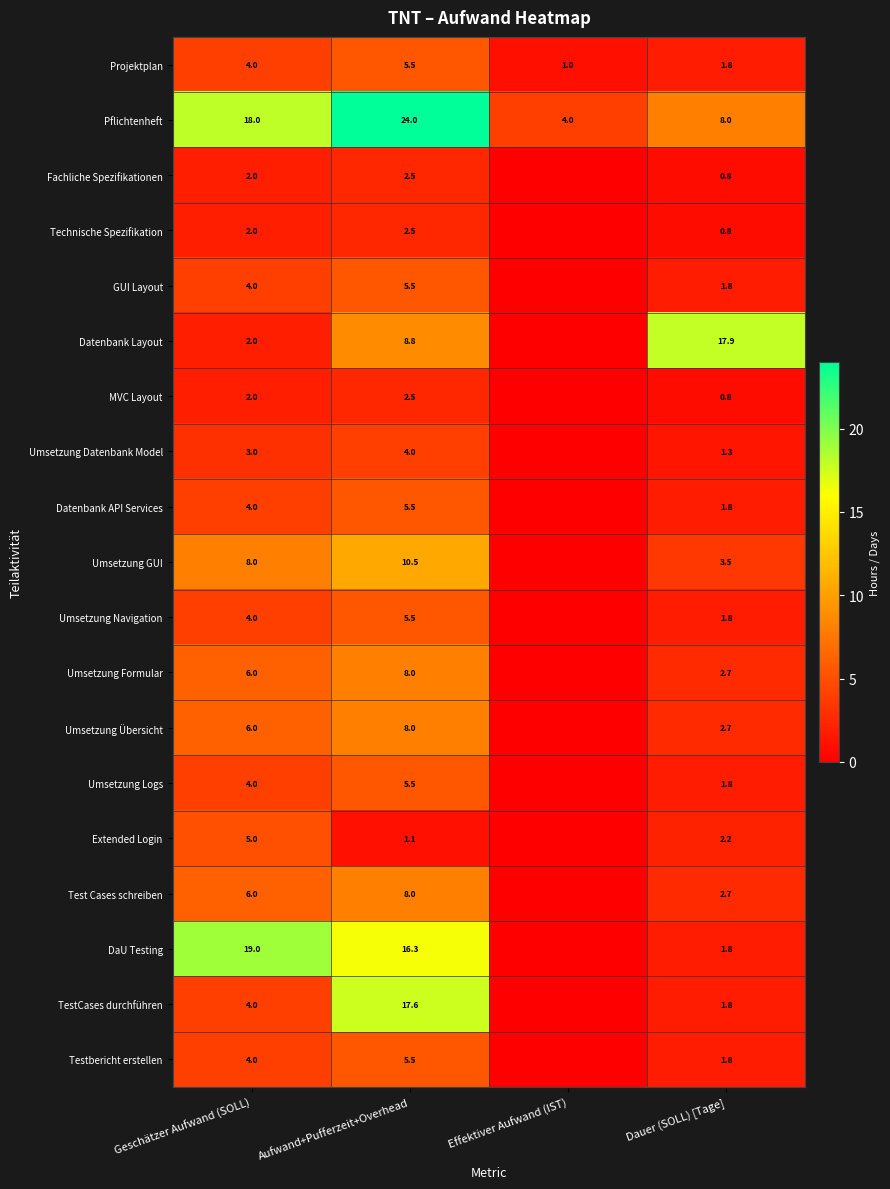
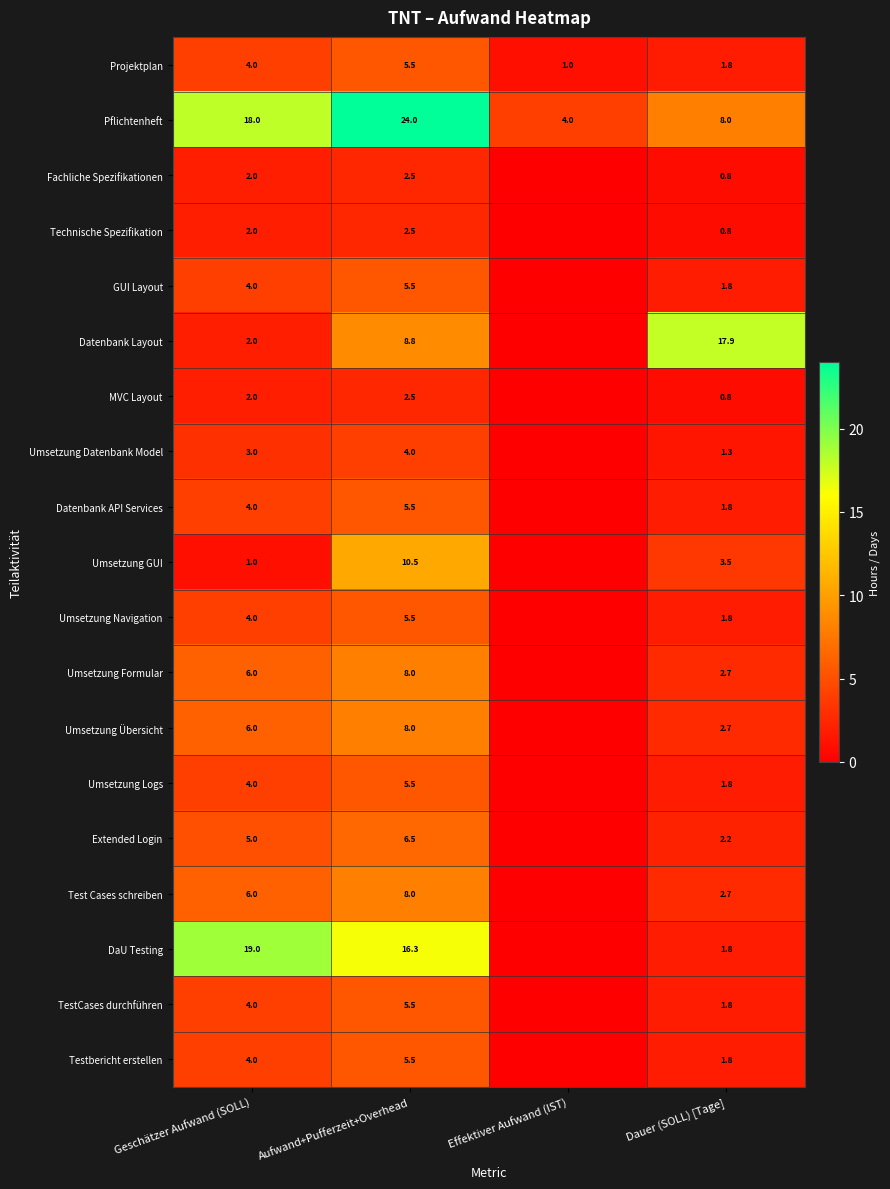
  {
    "Projektplan": {
      "Geschätzer Aufwand (SOLL)": 4.0,
      "Aufwand+Pufferzeit+Overhead": 5.5,
      "Effektiver Aufwand (IST)": 1.0,
      "Dauer (SOLL) [Tage]": 1.8
    },
    "Pflichtenheft": {
      "Geschätzer Aufwand (SOLL)": 18.0,
      "Aufwand+Pufferzeit+Overhead": 24.0,
      "Effektiver Aufwand (IST)": 4.0,
      "Dauer (SOLL) [Tage]": 8.0
    },
    "Fachliche Spezifikationen": {
      "Geschätzer Aufwand (SOLL)": 2.0,
      "Aufwand+Pufferzeit+Overhead": 2.5,
      "Dauer (SOLL) [Tage]": 0.8
    },
    "Technische Spezifikation": {
      "Geschätzer Aufwand (SOLL)": 2.0,
      "Aufwand+Pufferzeit+Overhead": 2.5,
      "Dauer (SOLL) [Tage]": 0.8
    },
    "GUI Layout": {
      "Geschätzer Aufwand (SOLL)": 4.0,
      "Aufwand+Pufferzeit+Overhead": 5.5,
      "Dauer (SOLL) [Tage]": 1.8
    },
    "Datenbank Layout": {
      "Geschätzer Aufwand (SOLL)": 2.0,
      "Aufwand+Pufferzeit+Overhead": 8.8,
      "Dauer (SOLL) [Tage]": 17.9
    },
    "MVC Layout": {
      "Geschätzer Aufwand (SOLL)": 2.0,
      "Aufwand+Pufferzeit+Overhead": 2.5,
      "Dauer (SOLL) [Tage]": 0.8
    },
    "Umsetzung Datenbank Model": {
      "Geschätzer Aufwand (SOLL)": 3.0,
      "Aufwand+Pufferzeit+Overhead": 4.0,
      "Dauer (SOLL) [Tage]": 1.3
    },
    "Datenbank API Services": {
      "Geschätzer Aufwand (SOLL)": 4.0,
      "Aufwand+Pufferzeit+Overhead": 5.5,
      "Dauer (SOLL) [Tage]": 1.8
    },
    "Umsetzung GUI": {
-     "Geschätzer Aufwand (SOLL)": 8.0,
+     "Geschätzer Aufwand (SOLL)": 1.0,
      "Aufwand+Pufferzeit+Overhead": 10.5,
      "Dauer (SOLL) [Tage]": 3.5
    },
    "Umsetzung Navigation": {
      "Geschätzer Aufwand (SOLL)": 4.0,
      "Aufwand+Pufferzeit+Overhead": 5.5,
      "Dauer (SOLL) [Tage]": 1.8
    },
    "Umsetzung Formular": {
      "Geschätzer Aufwand (SOLL)": 6.0,
      "Aufwand+Pufferzeit+Overhead": 8.0,
      "Dauer (SOLL) [Tage]": 2.7
    },
    "Umsetzung Übersicht": {
      "Geschätzer Aufwand (SOLL)": 6.0,
      "Aufwand+Pufferzeit+Overhead": 8.0,
      "Dauer (SOLL) [Tage]": 2.7
    },
    "Umsetzung Logs": {
      "Geschätzer Aufwand (SOLL)": 4.0,
      "Aufwand+Pufferzeit+Overhead": 5.5,
      "Dauer (SOLL) [Tage]": 1.8
    },
    "Extended Login": {
      "Geschätzer Aufwand (SOLL)": 5.0,
-     "Aufwand+Pufferzeit+Overhead": 1.1,
+     "Aufwand+Pufferzeit+Overhead": 6.5,
      "Dauer (SOLL) [Tage]": 2.2
    },
    "Test Cases schreiben": {
      "Geschätzer Aufwand (SOLL)": 6.0,
      "Aufwand+Pufferzeit+Overhead": 8.0,
      "Dauer (SOLL) [Tage]": 2.7
    },
    "DaU Testing": {
      "Geschätzer Aufwand (SOLL)": 19.0,
      "Aufwand+Pufferzeit+Overhead": 16.3,
      "Dauer (SOLL) [Tage]": 1.8
    },
    "TestCases durchführen": {
      "Geschätzer Aufwand (SOLL)": 4.0,
-     "Aufwand+Pufferzeit+Overhead": 17.6,
+     "Aufwand+Pufferzeit+Overhead": 5.5,
      "Dauer (SOLL) [Tage]": 1.8
    },
    "Testbericht erstellen": {
      "Geschätzer Aufwand (SOLL)": 4.0,
      "Aufwand+Pufferzeit+Overhead": 5.5,
      "Dauer (SOLL) [Tage]": 1.8
    }
  }
